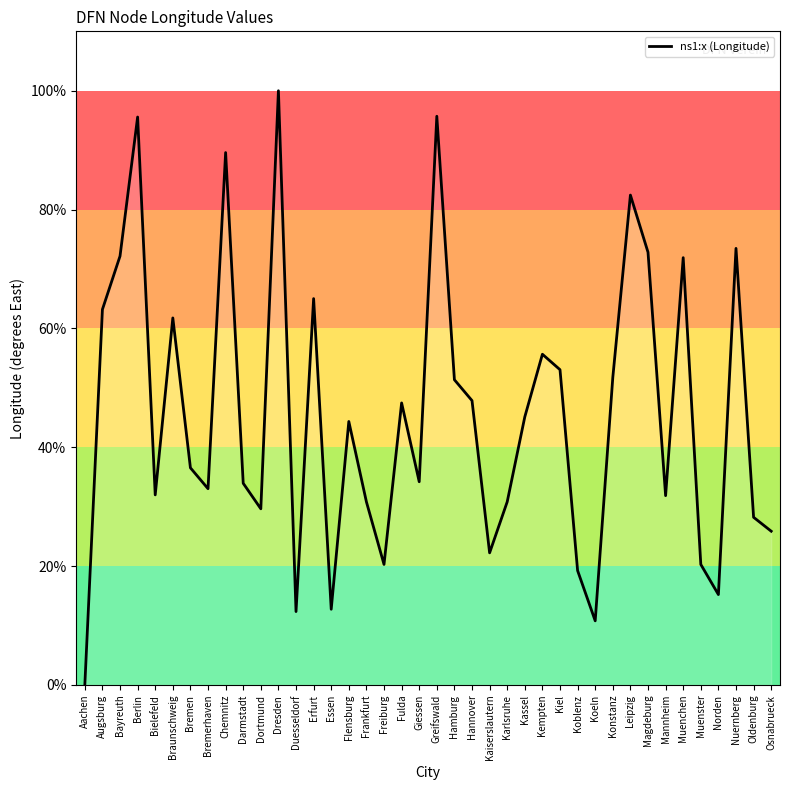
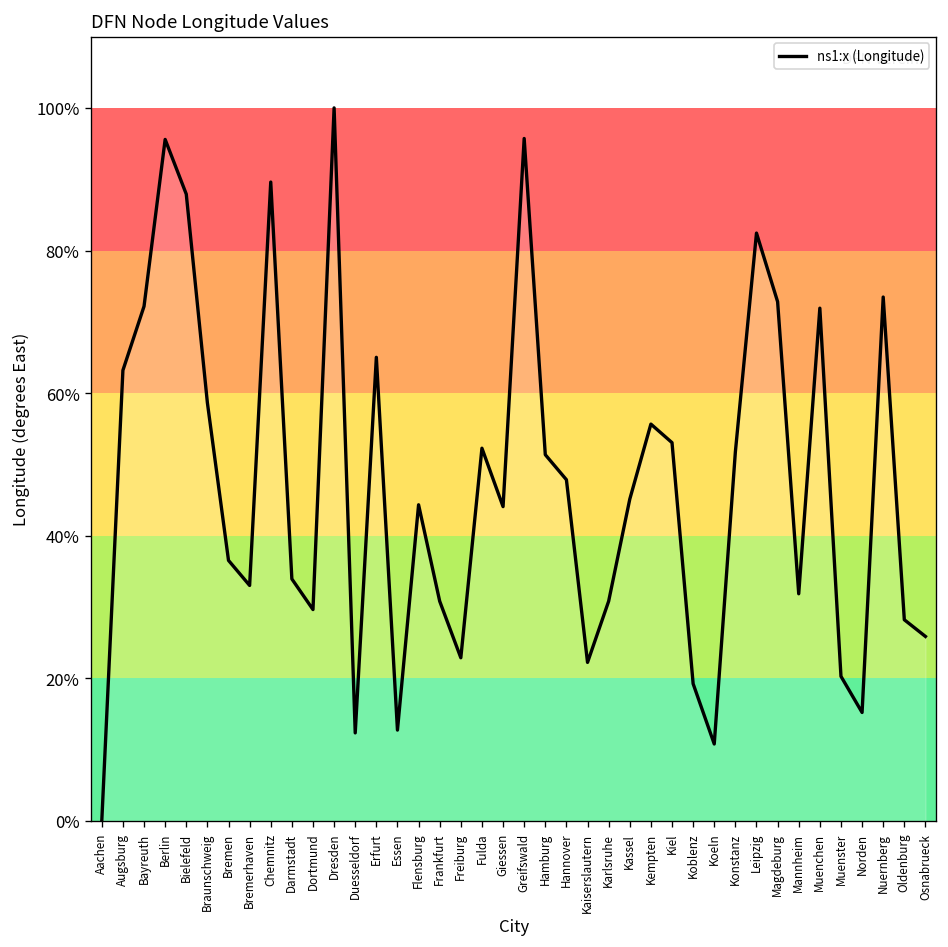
  {
    "Aachen": "0%",
    "Augsburg": "63%",
    "Bayreuth": "72%",
    "Berlin": "96%",
-   "Bielefeld": "32%",
-   "Braunschweig": "62%",
+   "Bielefeld": "88%",
+   "Braunschweig": "59%",
    "Bremen": "37%",
    "Bremerhaven": "33%",
    "Chemnitz": "90%",
    "Darmstadt": "34%",
    "Dortmund": "30%",
    "Dresden": "100%",
    "Duesseldorf": "12%",
    "Erfurt": "65%",
    "Essen": "13%",
    "Flensburg": "44%",
    "Frankfurt": "31%",
-   "Freiburg": "20%",
-   "Fulda": "47%",
-   "Giessen": "34%",
+   "Freiburg": "23%",
+   "Fulda": "52%",
+   "Giessen": "44%",
    "Greifswald": "96%",
    "Hamburg": "51%",
    "Hannover": "48%",
    "Kaiserslautern": "22%",
    "Karlsruhe": "31%",
    "Kassel": "45%",
    "Kempten": "56%",
    "Kiel": "53%",
    "Koblenz": "19%",
    "Koeln": "11%",
    "Konstanz": "52%",
    "Leipzig": "82%",
    "Magdeburg": "73%",
    "Mannheim": "32%",
    "Muenchen": "72%",
    "Muenster": "20%",
    "Norden": "15%",
    "Nuernberg": "73%",
    "Oldenburg": "28%",
    "Osnabrueck": "26%"
  }
